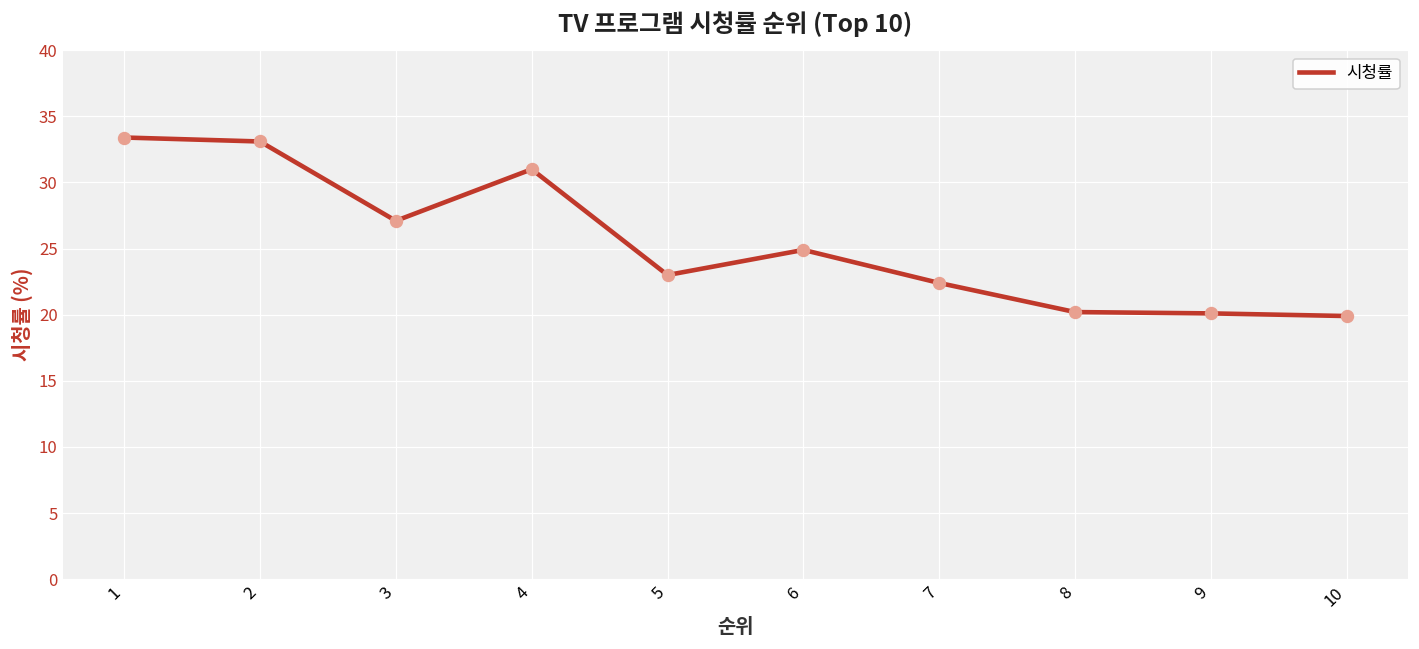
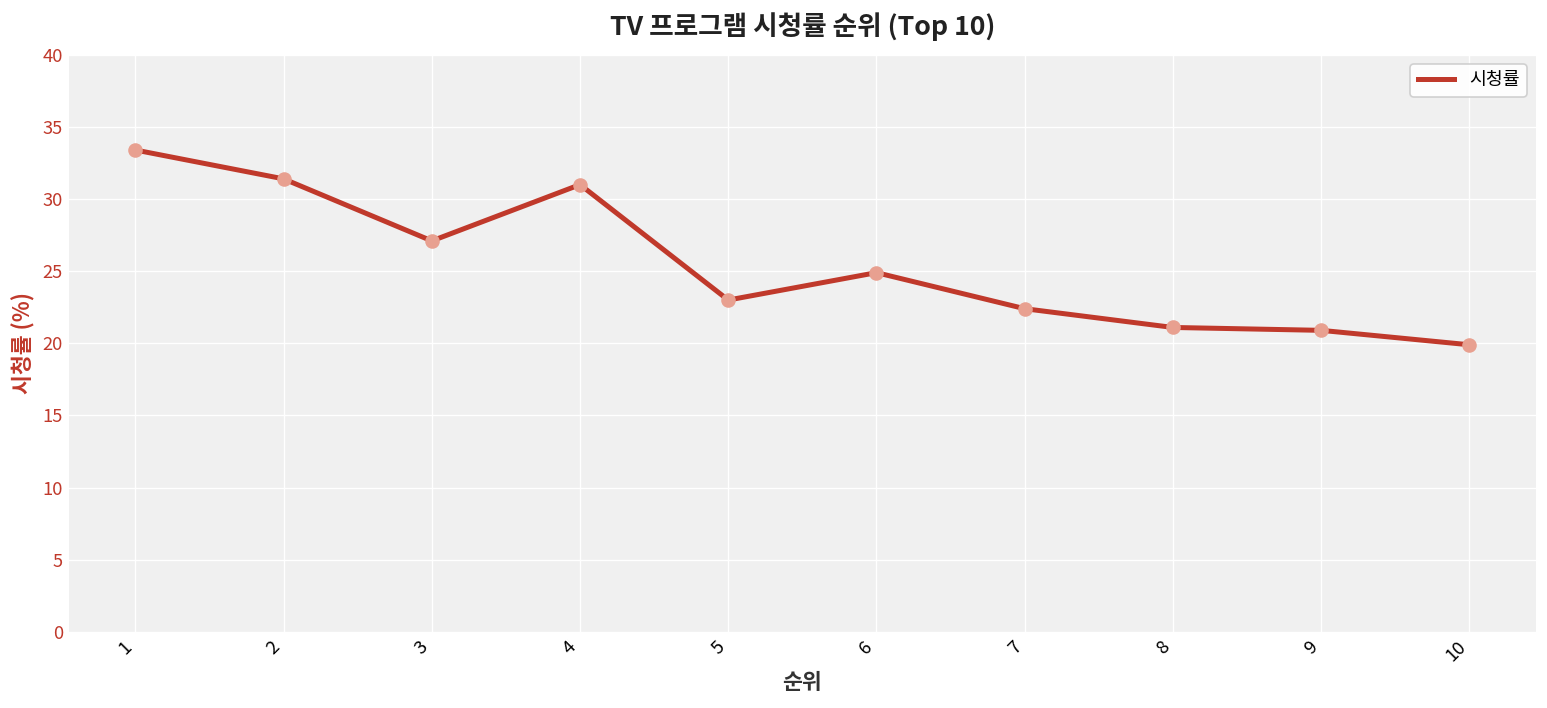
  {
    "1": 33.4,
-   "2": 33.1,
+   "2": 31.4,
    "3": 27.1,
    "4": 31.0,
    "5": 23.0,
    "6": 24.9,
    "7": 22.4,
-   "8": 20.2,
-   "9": 20.1,
+   "8": 21.1,
+   "9": 20.9,
    "10": 19.9
  }
